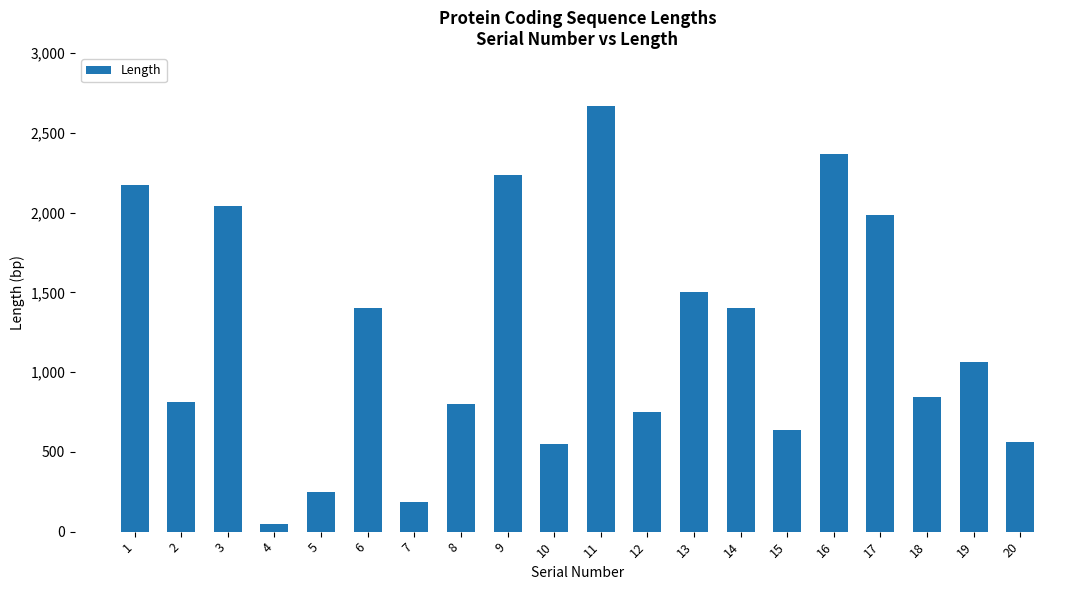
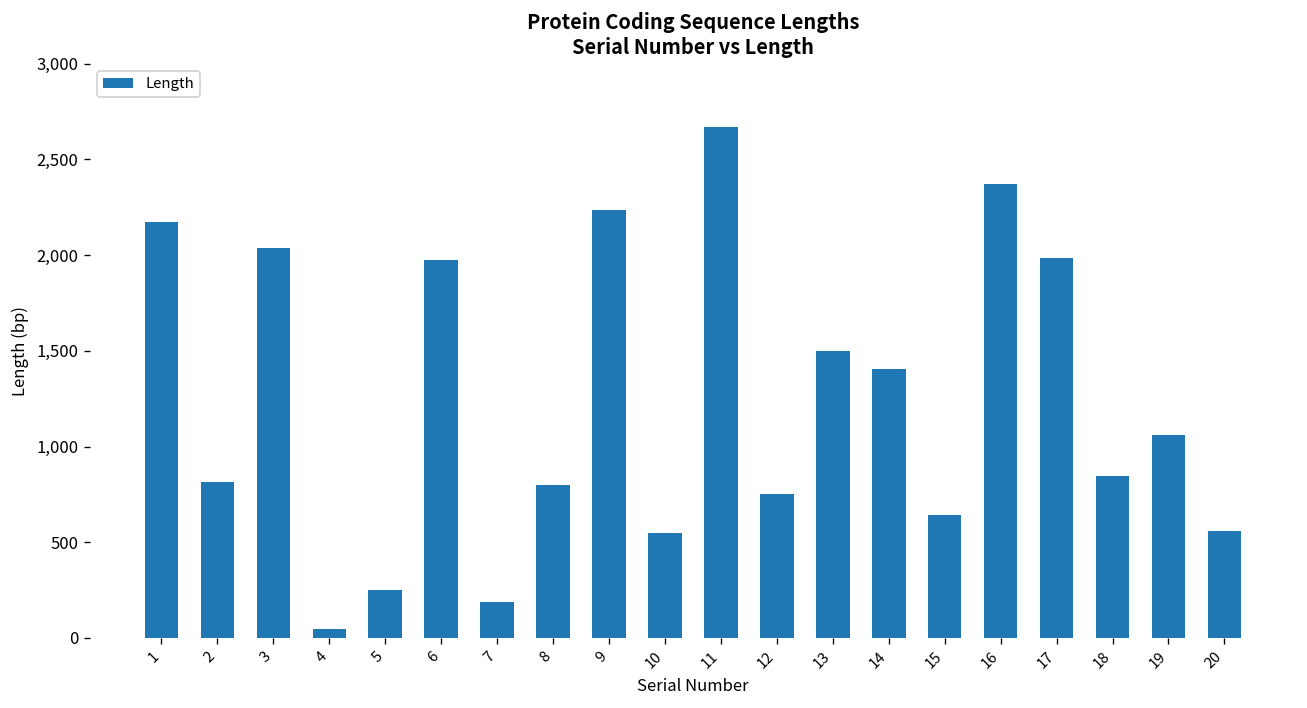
  {
    "1": "2,170",
    "2": "810",
    "3": "2,040",
    "4": "50",
    "5": "250",
-   "6": "1,400",
+   "6": "1,970",
    "7": "190",
    "8": "800",
    "9": "2,240",
    "10": "550",
    "11": "2,670",
    "12": "750",
    "13": "1,500",
    "14": "1,400",
    "15": "640",
    "16": "2,370",
    "17": "1,990",
    "18": "850",
    "19": "1,060",
    "20": "560"
  }
